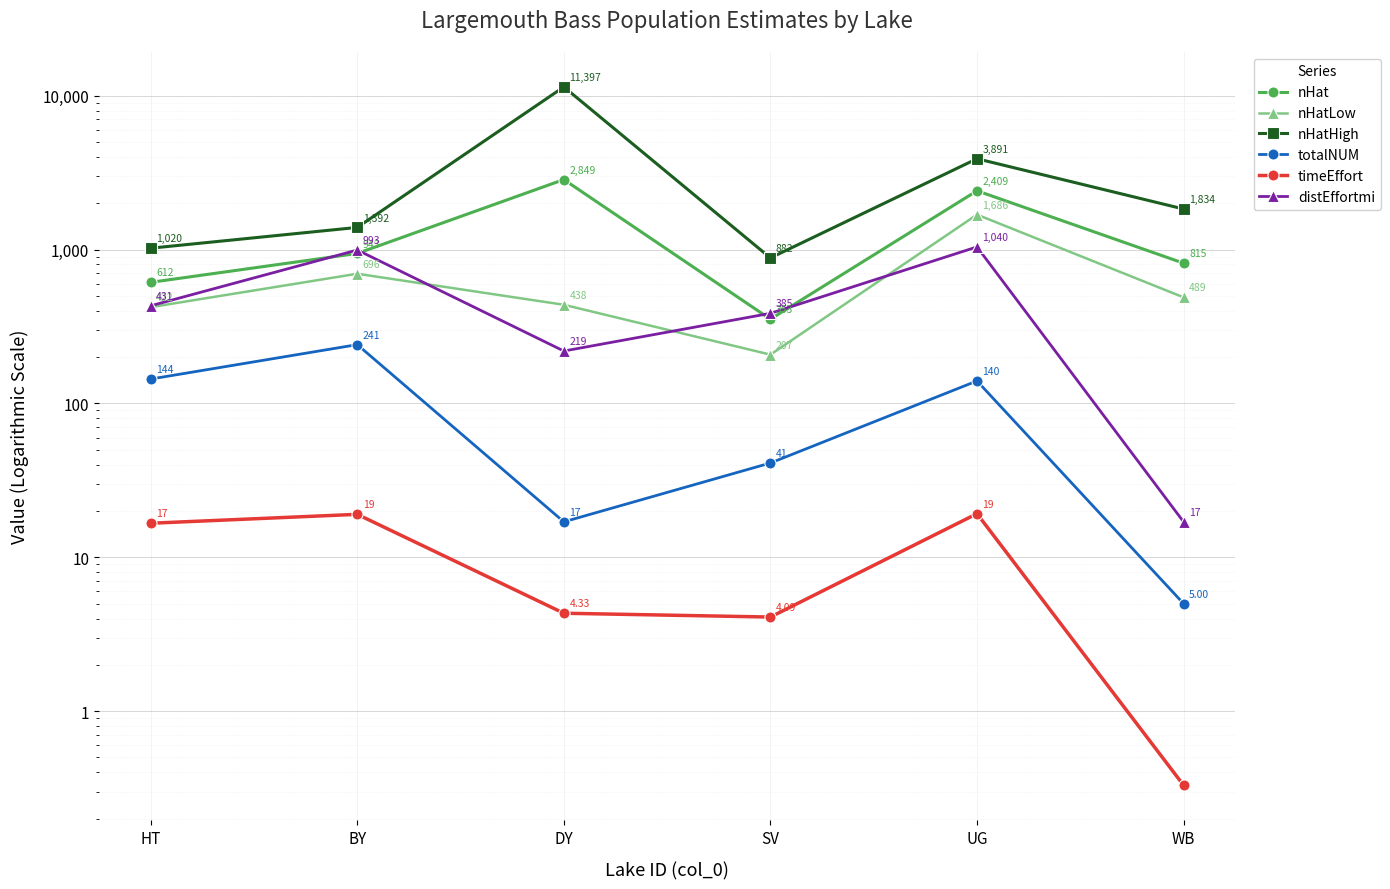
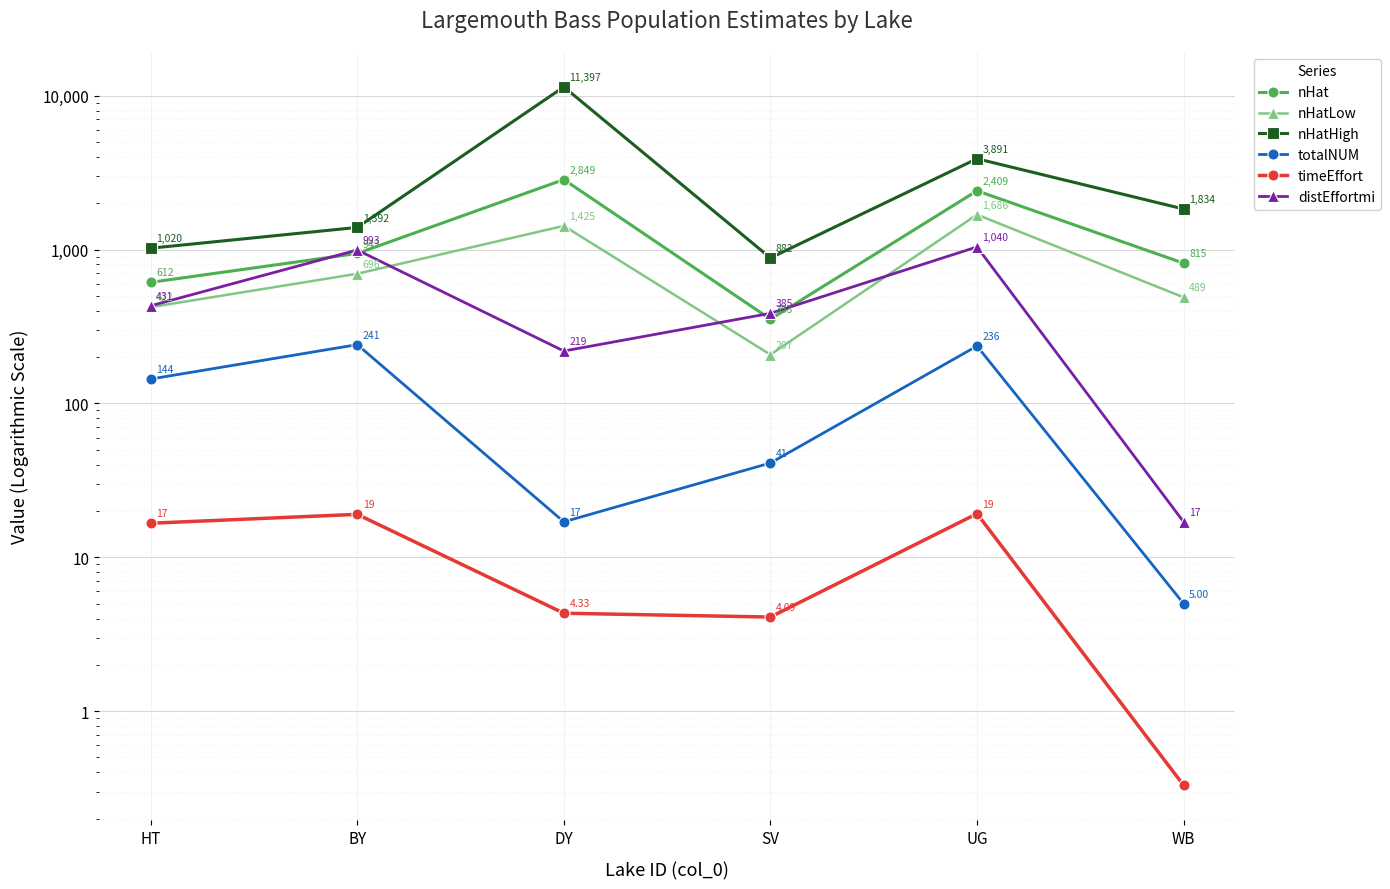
  {
    "nHat": {
      "HT": "612",
      "DY": "2,849",
      "UG": "2,409",
      "WB": "815"
    },
    "nHatLow": {
      "BY": "696",
-     "DY": "438",
+     "DY": "1,425",
      "SV": "207",
      "UG": "1,686",
      "WB": "489"
    },
    "nHatHigh": {
      "HT": "1,020",
      "BY": "1,392",
      "DY": "11,397",
      "SV": "882",
      "UG": "3,891",
      "WB": "1,834"
    },
    "totalNUM": {
      "HT": "144",
      "BY": "241",
      "DY": "17",
      "SV": "41",
-     "UG": "140",
+     "UG": "236",
      "WB": "5.00"
    },
    "timeEffort": {
      "HT": "17",
      "BY": "19",
      "DY": "4.33",
      "SV": "4.09",
      "UG": "19"
    },
    "distEffortmi": {
      "DY": "219",
      "UG": "1,040",
      "WB": "17"
    }
  }
